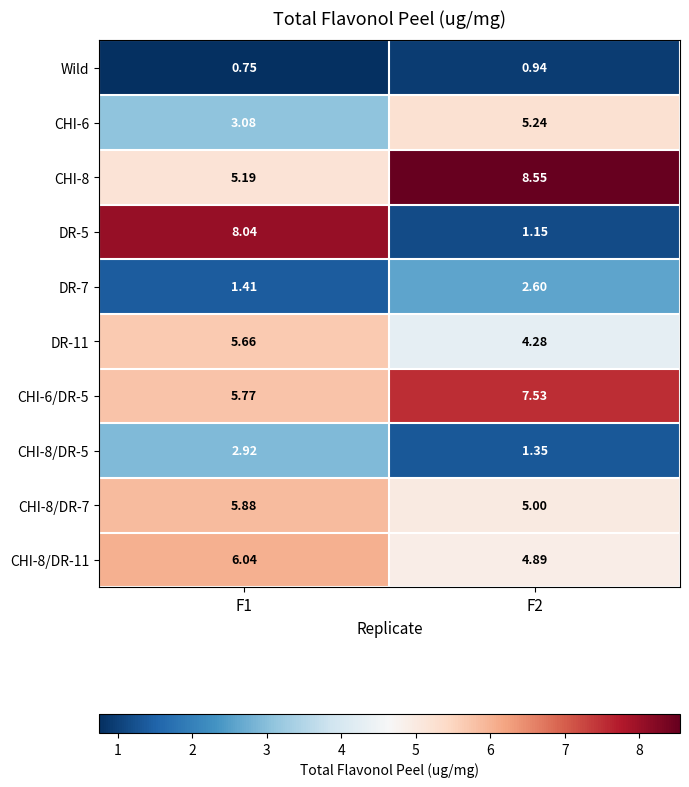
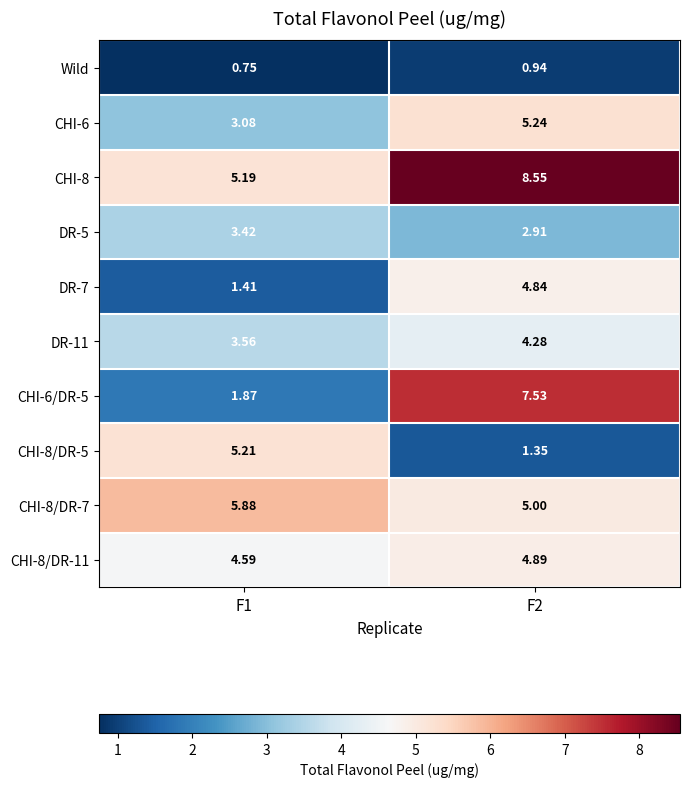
  {
    "Wild": {
      "F1": 0.75,
      "F2": 0.94
    },
    "CHI-6": {
      "F1": 3.08,
      "F2": 5.24
    },
    "CHI-8": {
      "F1": 5.19,
      "F2": 8.55
    },
    "DR-5": {
-     "F1": 8.04,
-     "F2": 1.15
+     "F1": 3.42,
+     "F2": 2.91
    },
    "DR-7": {
      "F1": 1.41,
-     "F2": 2.60
+     "F2": 4.84
    },
    "DR-11": {
-     "F1": 5.66,
+     "F1": 3.56,
      "F2": 4.28
    },
    "CHI-6/DR-5": {
-     "F1": 5.77,
+     "F1": 1.87,
      "F2": 7.53
    },
    "CHI-8/DR-5": {
-     "F1": 2.92,
+     "F1": 5.21,
      "F2": 1.35
    },
    "CHI-8/DR-7": {
      "F1": 5.88,
      "F2": 5.00
    },
    "CHI-8/DR-11": {
-     "F1": 6.04,
+     "F1": 4.59,
      "F2": 4.89
    }
  }
